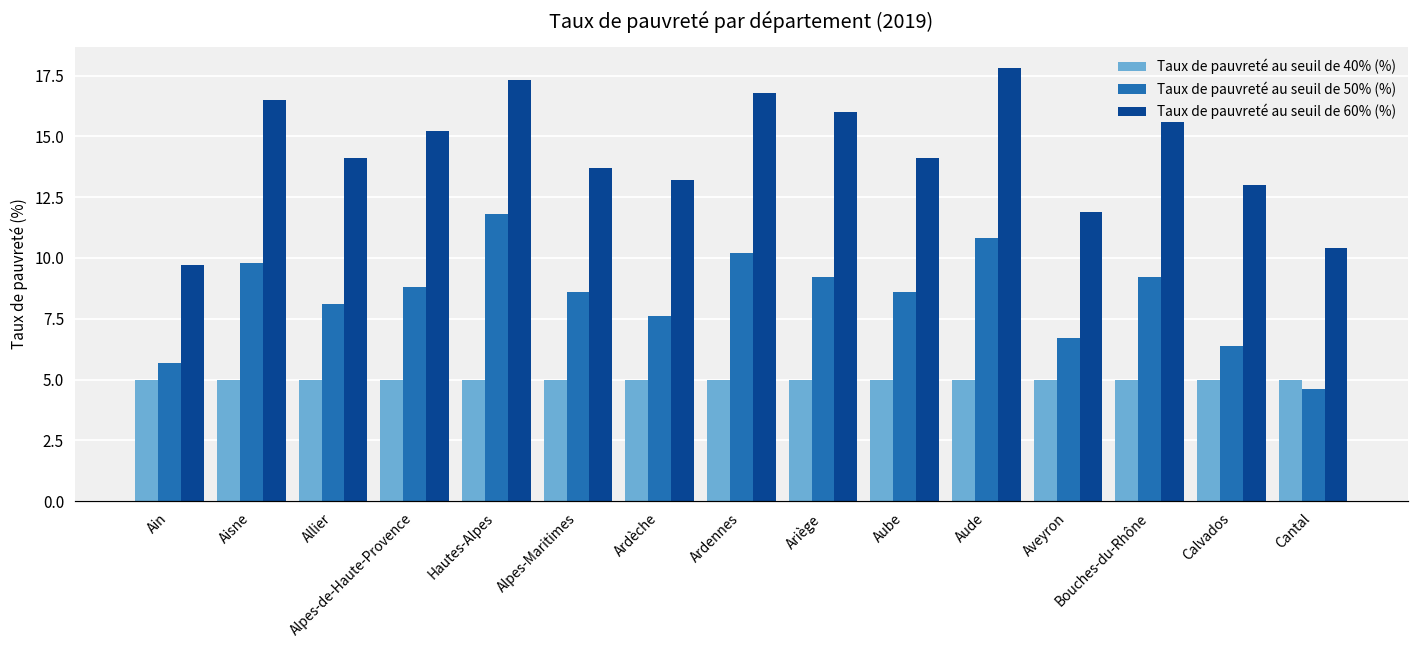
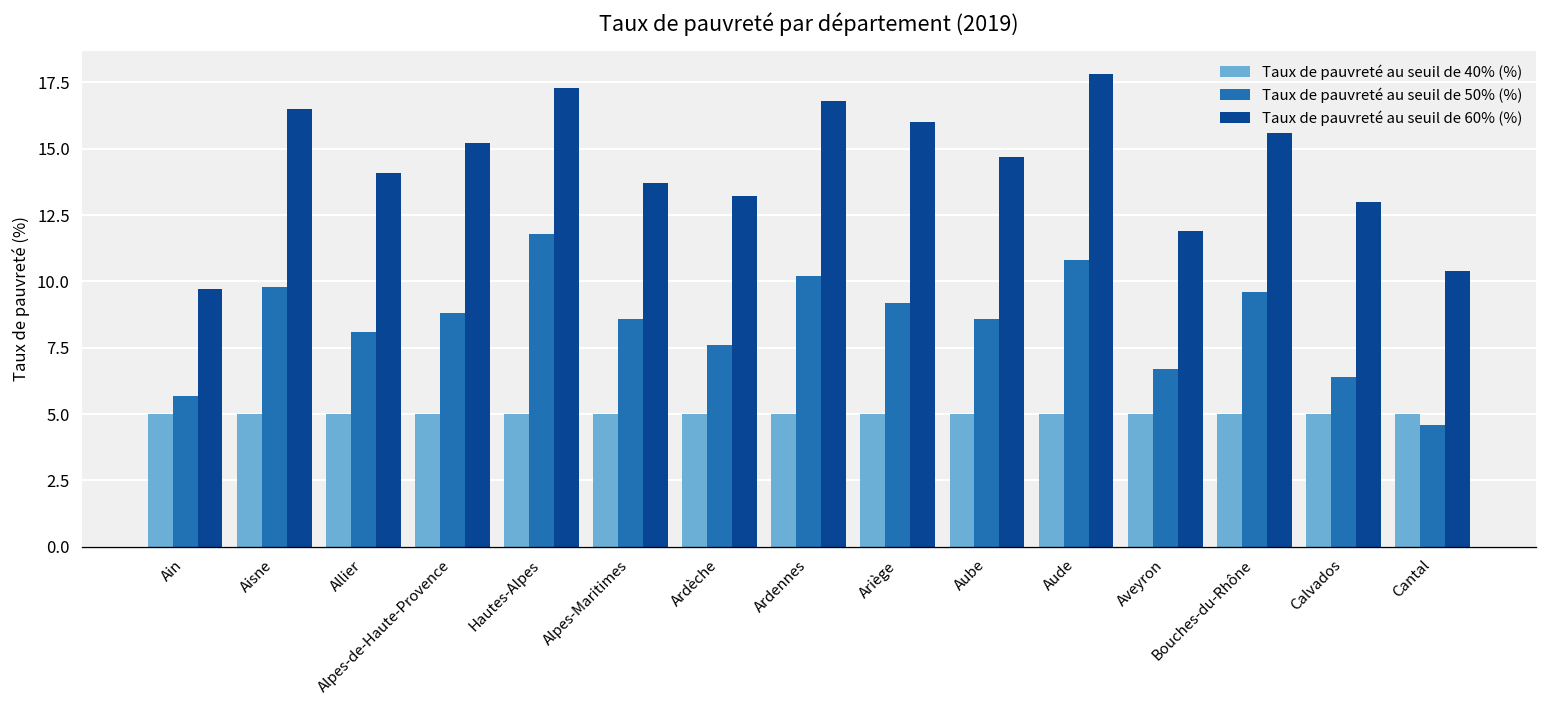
  {
    "Taux de pauvreté au seuil de 40% (%)": {
      "Ain": 5.0,
      "Aisne": 5.0,
      "Allier": 5.0,
      "Alpes-de-Haute-Provence": 5.0,
      "Hautes-Alpes": 5.0,
      "Alpes-Maritimes": 5.0,
      "Ardèche": 5.0,
      "Ardennes": 5.0,
      "Ariège": 5.0,
      "Aube": 5.0,
      "Aude": 5.0,
      "Aveyron": 5.0,
      "Bouches-du-Rhône": 5.0,
      "Calvados": 5.0,
      "Cantal": 5.0
    },
    "Taux de pauvreté au seuil de 50% (%)": {
      "Ain": 5.7,
      "Aisne": 9.8,
      "Allier": 8.1,
      "Alpes-de-Haute-Provence": 8.8,
      "Hautes-Alpes": 11.8,
      "Alpes-Maritimes": 8.6,
      "Ardèche": 7.6,
      "Ardennes": 10.2,
      "Ariège": 9.2,
      "Aube": 8.6,
      "Aude": 10.8,
      "Aveyron": 6.7,
-     "Bouches-du-Rhône": 9.2,
+     "Bouches-du-Rhône": 9.6,
      "Calvados": 6.4,
      "Cantal": 4.6
    },
    "Taux de pauvreté au seuil de 60% (%)": {
      "Ain": 9.7,
      "Aisne": 16.5,
      "Allier": 14.1,
      "Alpes-de-Haute-Provence": 15.2,
      "Hautes-Alpes": 17.3,
      "Alpes-Maritimes": 13.7,
      "Ardèche": 13.2,
      "Ardennes": 16.8,
      "Ariège": 16.0,
-     "Aube": 14.1,
+     "Aube": 14.7,
      "Aude": 17.8,
      "Aveyron": 11.9,
      "Bouches-du-Rhône": 15.6,
      "Calvados": 13.0,
      "Cantal": 10.4
    }
  }
